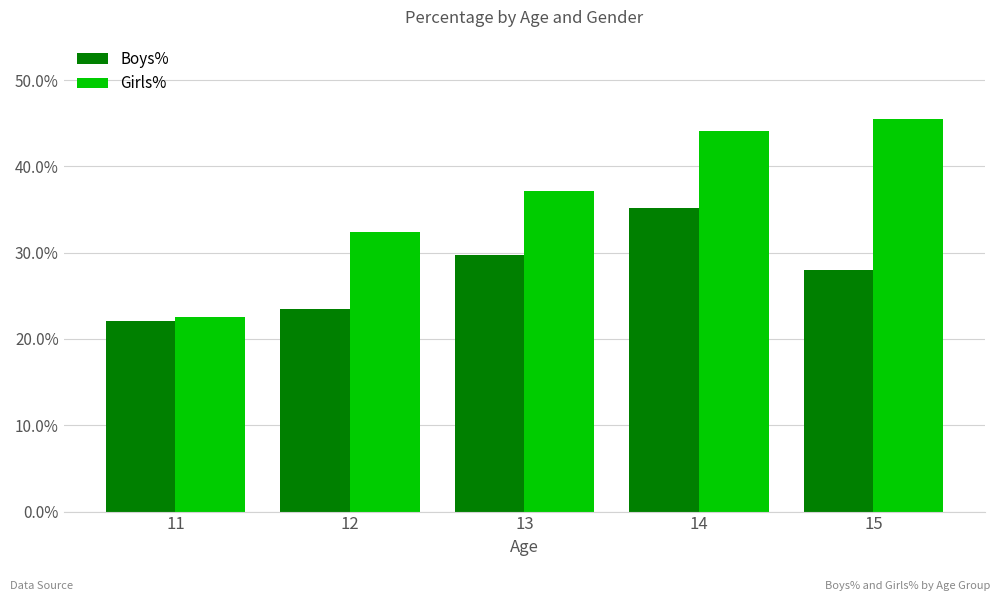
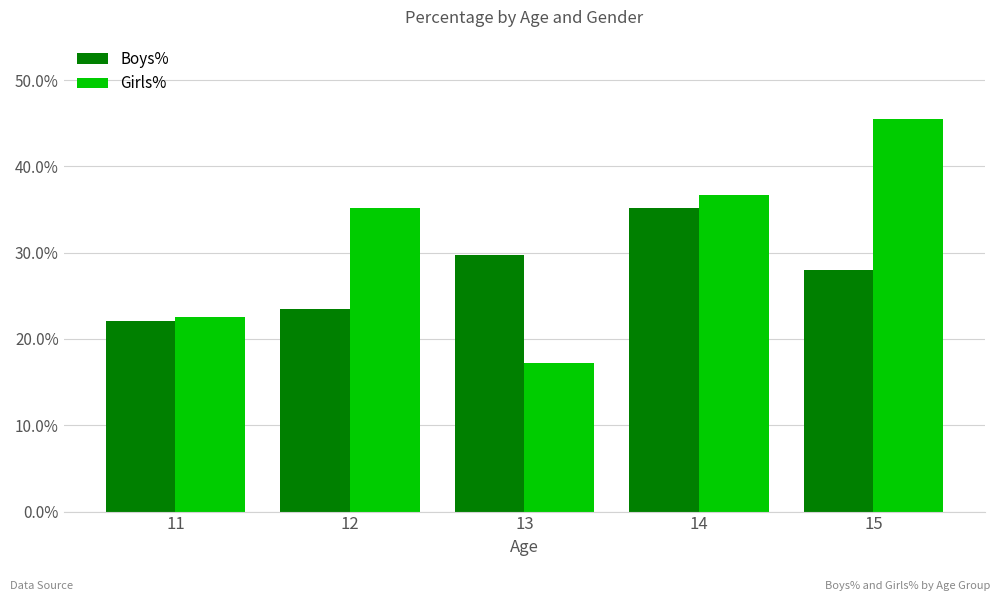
  {
    "Boys%": {
      "11": "22%",
      "12": "24%",
      "13": "30%",
      "14": "35%",
      "15": "28%"
    },
    "Girls%": {
      "11": "23%",
-     "12": "32%",
-     "13": "37%",
-     "14": "44%",
+     "12": "35%",
+     "13": "17%",
+     "14": "37%",
      "15": "46%"
    }
  }
